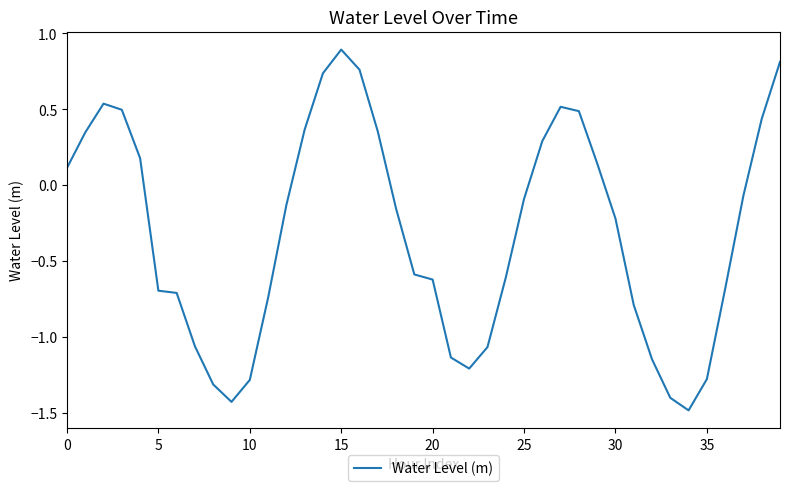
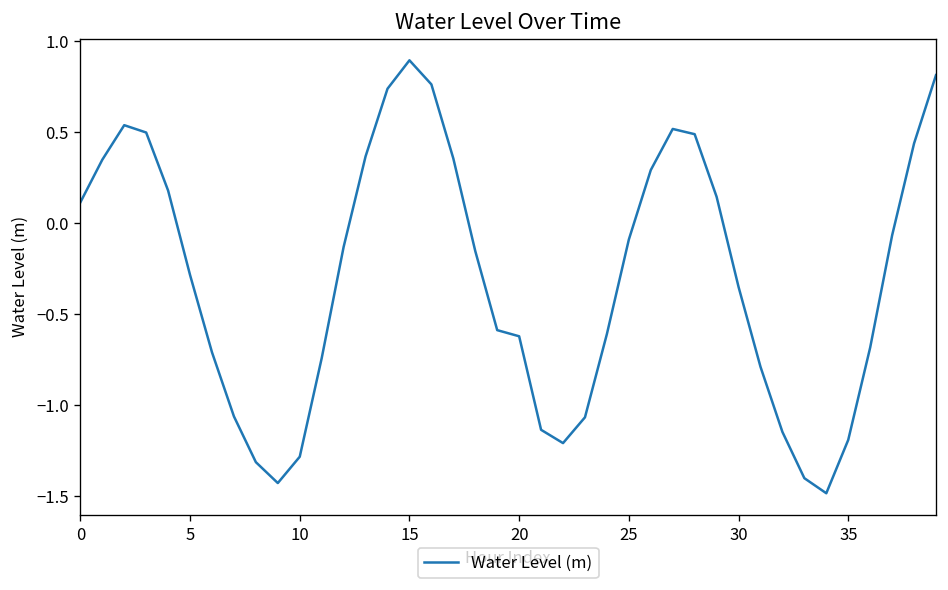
  {
    "0": 0.11,
-   "5": -0.70,
+   "5": -0.29,
    "10": -1.28,
    "15": 0.89,
    "20": -0.62,
    "25": -0.09,
-   "30": -0.22,
-   "35": -1.28
+   "30": -0.35,
+   "35": -1.19
  }
